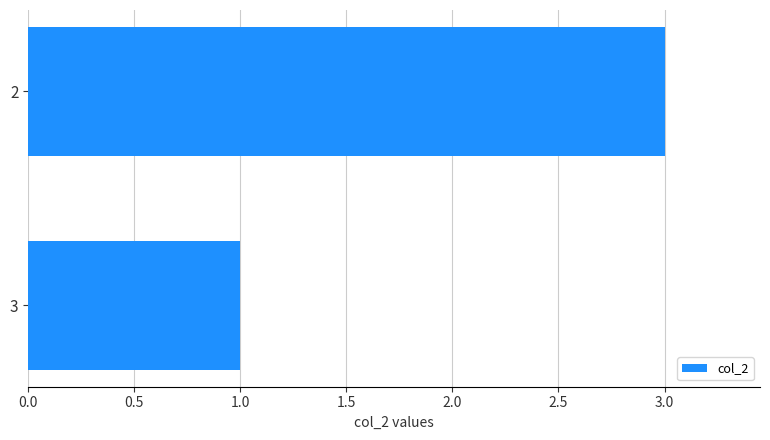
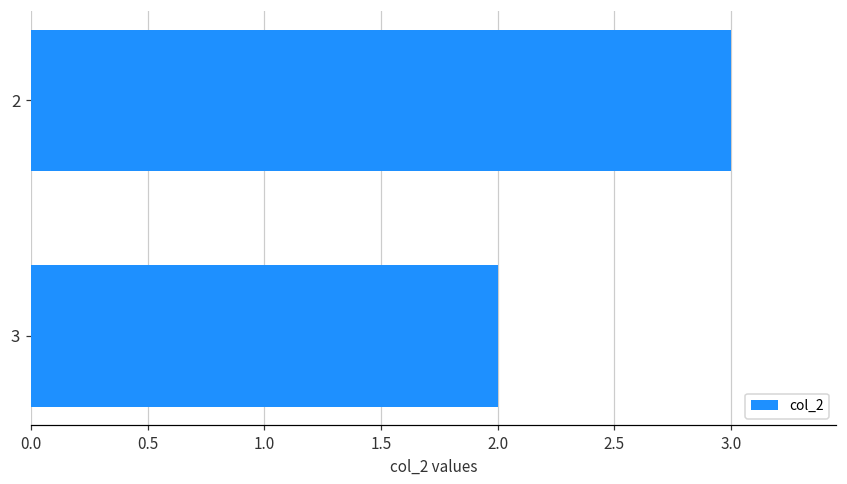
  {
    "2": 3,
-   "3": 1
+   "3": 2
  }
